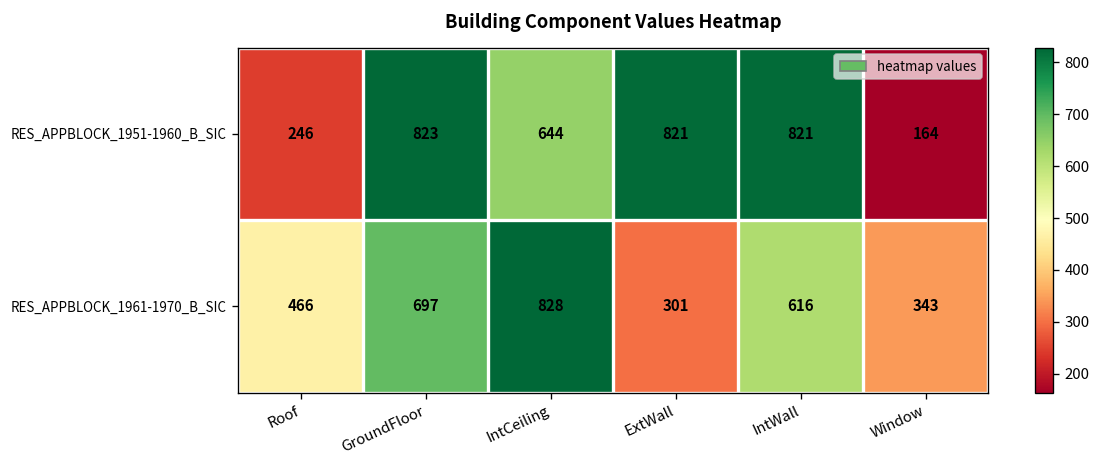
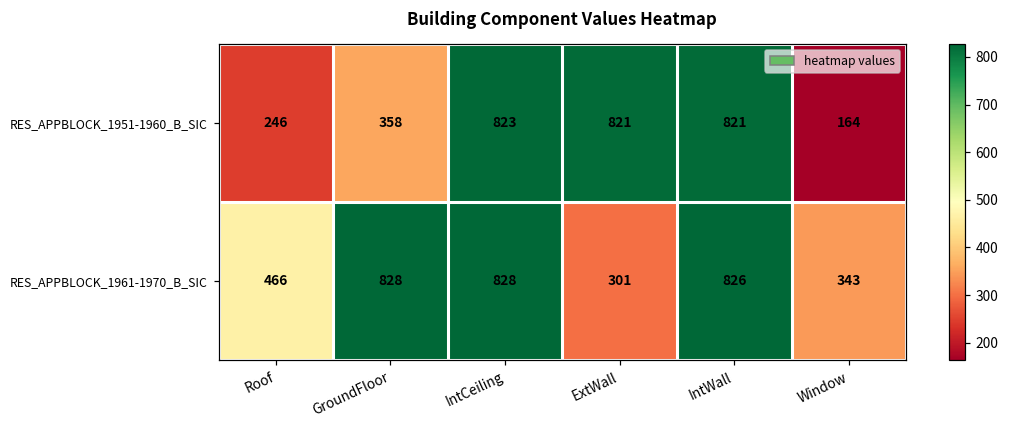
  {
    "RES_APPBLOCK_1951-1960_B_SIC": {
      "Roof": 246,
-     "GroundFloor": 823,
-     "IntCeiling": 644,
+     "GroundFloor": 358,
+     "IntCeiling": 823,
      "ExtWall": 821,
      "IntWall": 821,
      "Window": 164
    },
    "RES_APPBLOCK_1961-1970_B_SIC": {
      "Roof": 466,
-     "GroundFloor": 697,
+     "GroundFloor": 828,
      "IntCeiling": 828,
      "ExtWall": 301,
-     "IntWall": 616,
+     "IntWall": 826,
      "Window": 343
    }
  }
